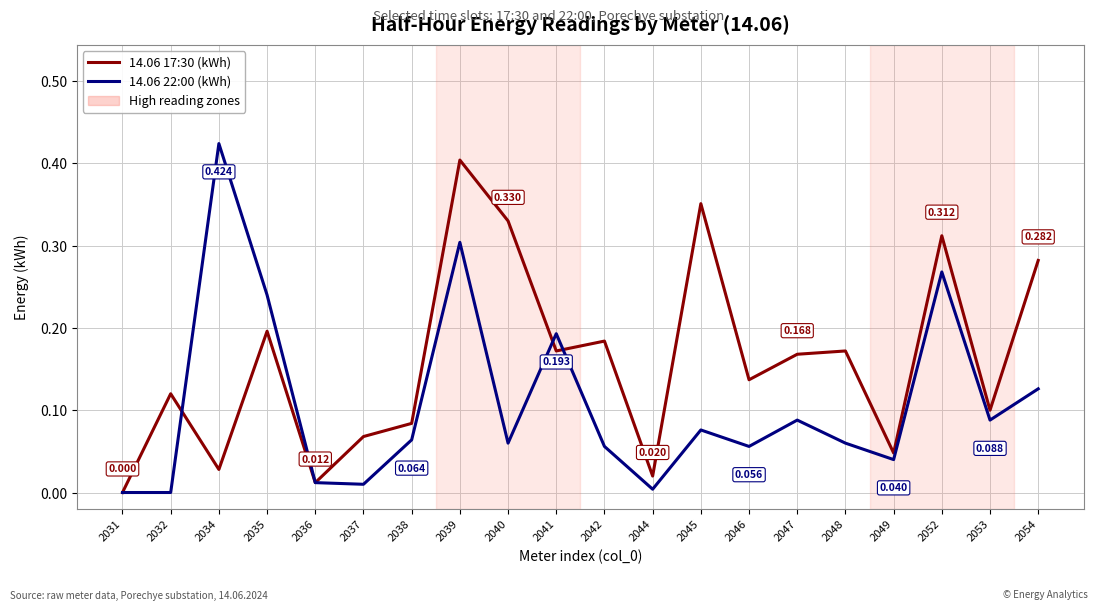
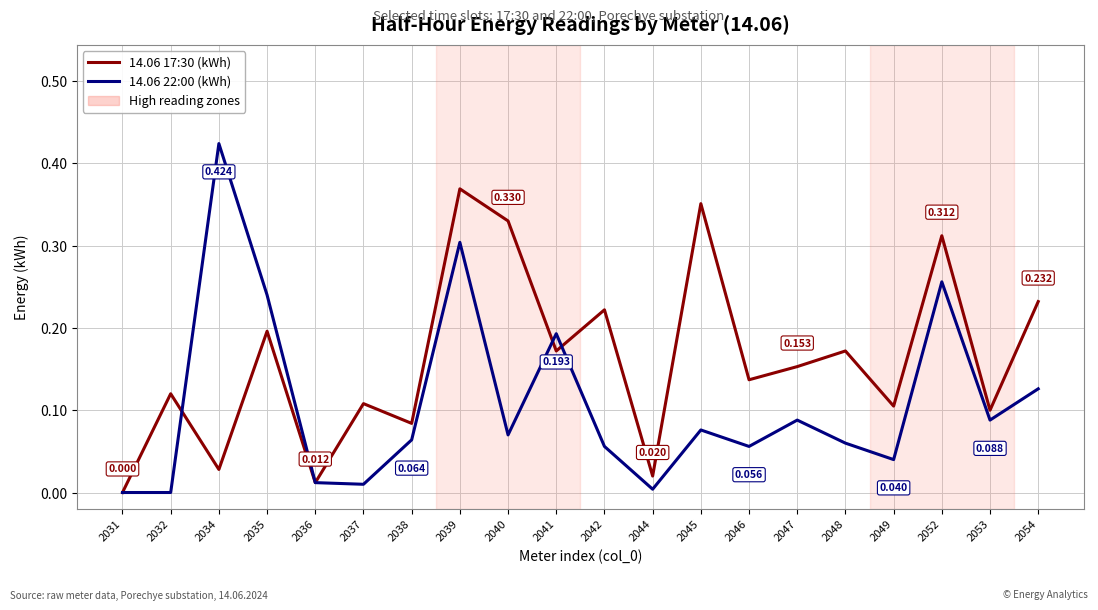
  {
    "14.06 17:30 (kWh)": {
-     "2037": 0.07,
-     "2039": 0.40,
-     "2042": 0.18,
-     "2047": 0.168,
-     "2049": 0.05,
-     "2054": 0.282
+     "2037": 0.11,
+     "2039": 0.37,
+     "2042": 0.22,
+     "2047": 0.153,
+     "2049": 0.11,
+     "2054": 0.232
    },
    "14.06 22:00 (kWh)": {
      "2032": 0.00,
      "2035": 0.24,
      "2037": 0.01,
      "2039": 0.30,
-     "2040": 0.06,
+     "2040": 0.07,
      "2042": 0.06,
      "2044": 0.00,
      "2045": 0.08,
      "2047": 0.09,
      "2048": 0.06,
-     "2052": 0.27,
+     "2052": 0.26,
      "2054": 0.13
    }
  }
